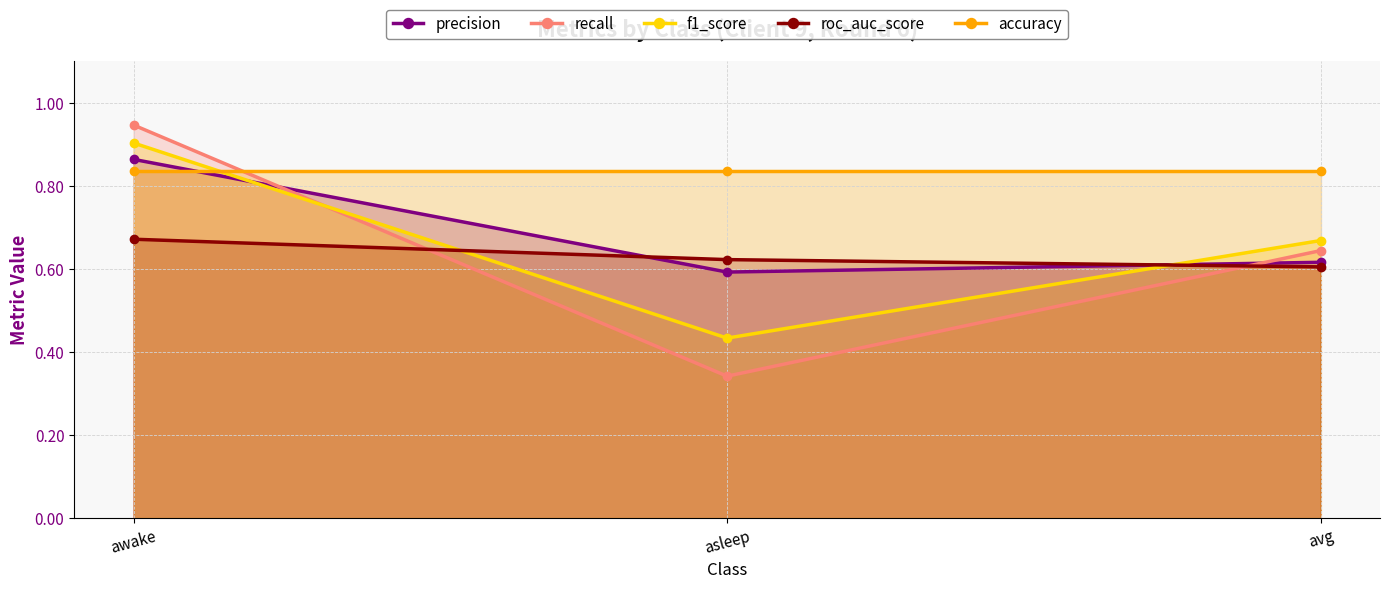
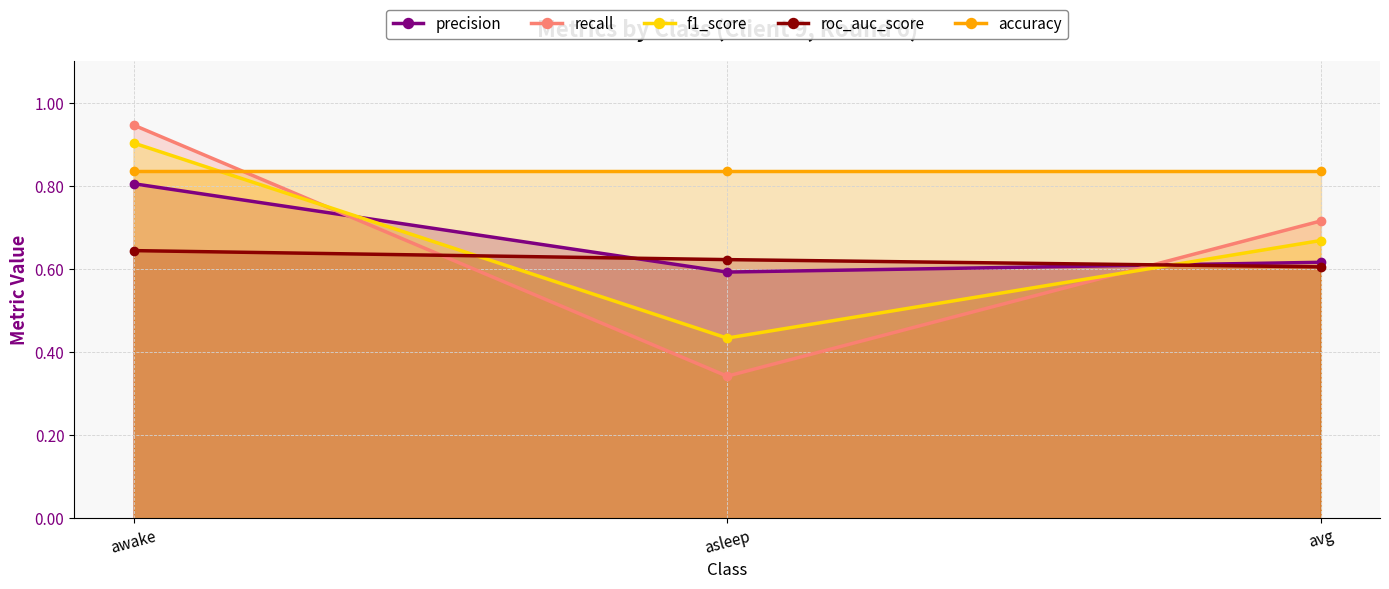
  {
    "precision": {
-     "awake": 0.86,
+     "awake": 0.81,
      "asleep": 0.59,
      "avg": 0.62
    },
    "recall": {
      "awake": 0.95,
      "asleep": 0.34,
-     "avg": 0.64
+     "avg": 0.72
    },
    "roc_auc_score": {
-     "awake": 0.67,
+     "awake": 0.64,
      "asleep": 0.62,
      "avg": 0.61
    }
  }
